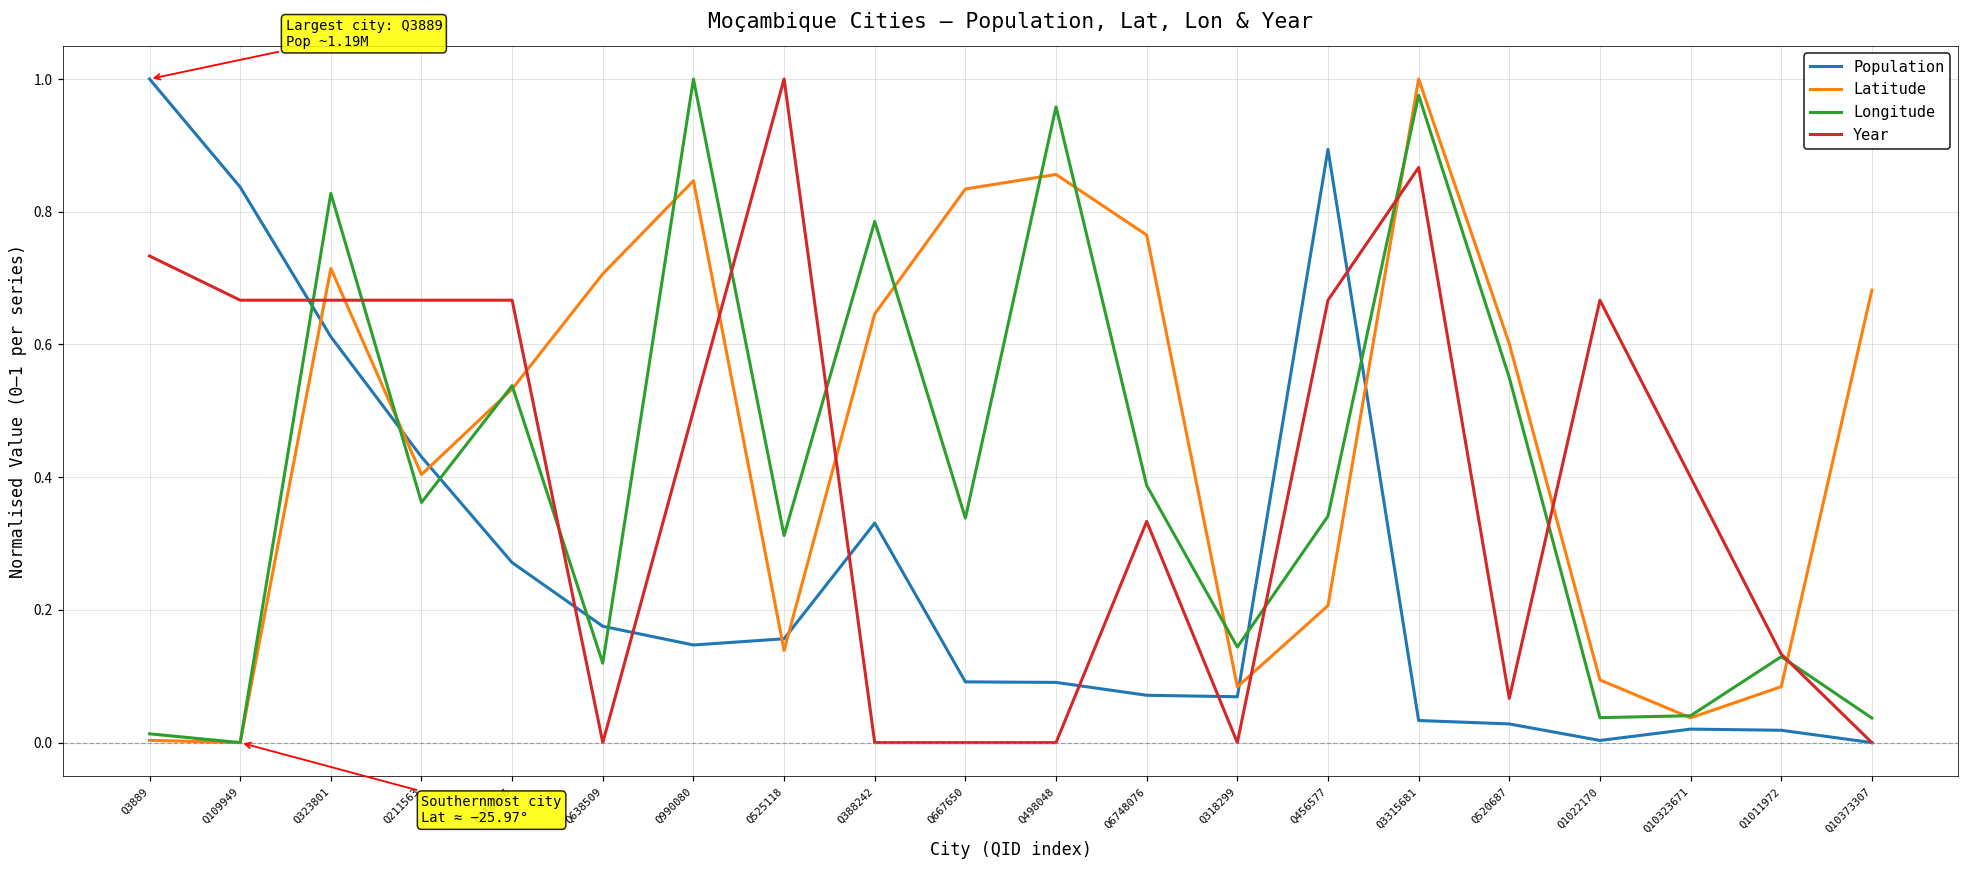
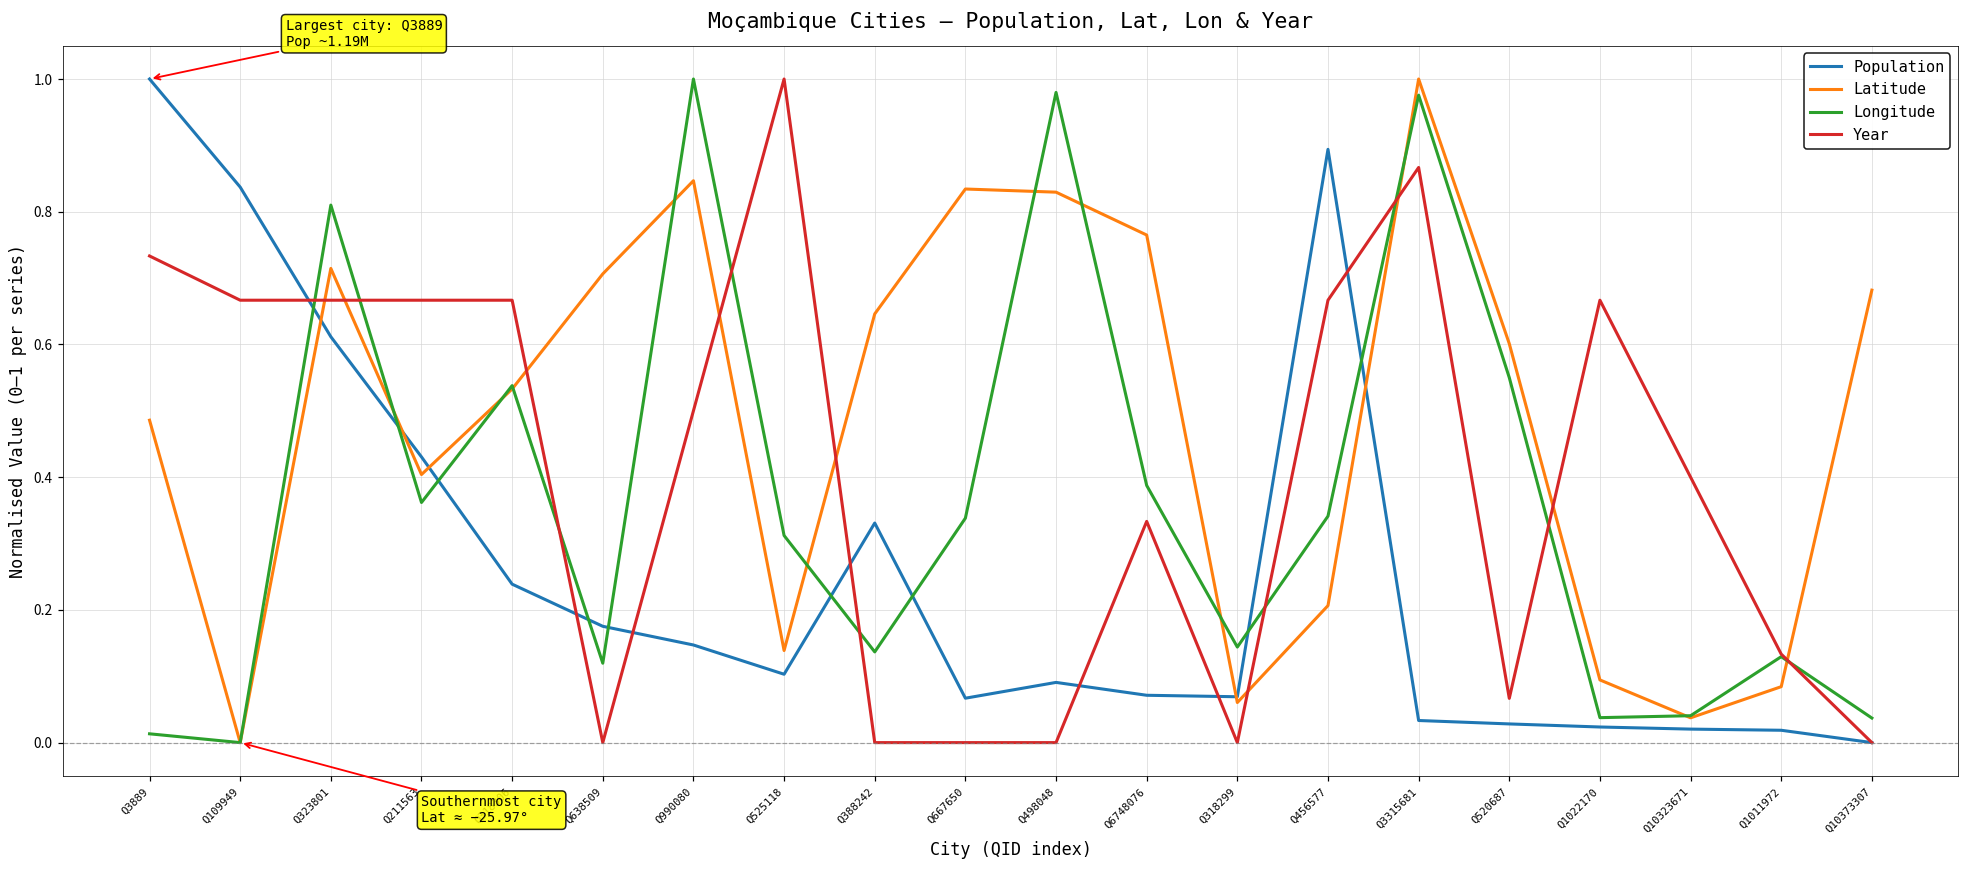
  {
    "Population": {
      "Q109949": 0.84,
      "Q323801": 0.61,
      "Q211563": 0.43,
-     "Q318306": 0.27,
+     "Q318306": 0.24,
      "Q638509": 0.18,
      "Q990080": 0.15,
-     "Q525118": 0.16,
+     "Q525118": 0.10,
      "Q388242": 0.33,
-     "Q667650": 0.09,
+     "Q667650": 0.07,
      "Q498048": 0.09,
      "Q6748076": 0.07,
      "Q318299": 0.07,
      "Q456577": 0.89,
      "Q3315681": 0.03,
      "Q520687": 0.03,
-     "Q1022170": 0.00,
+     "Q1022170": 0.02,
      "Q10323671": 0.02,
      "Q1011972": 0.02
    },
    "Latitude": {
-     "Q3889": 0.00,
+     "Q3889": 0.49,
      "Q323801": 0.71,
      "Q211563": 0.40,
      "Q318306": 0.53,
      "Q638509": 0.71,
      "Q990080": 0.85,
      "Q525118": 0.14,
      "Q388242": 0.65,
      "Q667650": 0.83,
-     "Q498048": 0.86,
+     "Q498048": 0.83,
      "Q6748076": 0.76,
-     "Q318299": 0.08,
+     "Q318299": 0.06,
      "Q456577": 0.21,
      "Q3315681": 1.00,
      "Q520687": 0.60,
      "Q1022170": 0.09,
      "Q1011972": 0.08,
      "Q10373307": 0.68
    },
    "Longitude": {
      "Q3889": 0.01,
-     "Q323801": 0.83,
+     "Q323801": 0.81,
      "Q211563": 0.36,
      "Q318306": 0.54,
      "Q638509": 0.12,
      "Q990080": 1.00,
      "Q525118": 0.31,
-     "Q388242": 0.79,
+     "Q388242": 0.14,
      "Q667650": 0.34,
-     "Q498048": 0.96,
+     "Q498048": 0.98,
      "Q6748076": 0.39,
      "Q318299": 0.14,
      "Q456577": 0.34,
      "Q3315681": 0.98,
      "Q520687": 0.55,
      "Q1022170": 0.04,
      "Q10373307": 0.04
    },
    "Year": {
      "Q3889": 0.73,
      "Q109949": 0.67,
      "Q323801": 0.67,
      "Q211563": 0.67,
      "Q318306": 0.67,
      "Q638509": 0.00,
      "Q525118": 1.00,
      "Q388242": 0.00,
      "Q667650": 0.00,
      "Q498048": 0.00,
      "Q6748076": 0.33,
      "Q318299": 0.00,
      "Q456577": 0.67,
      "Q3315681": 0.87,
      "Q520687": 0.07,
      "Q1022170": 0.67
    }
  }
